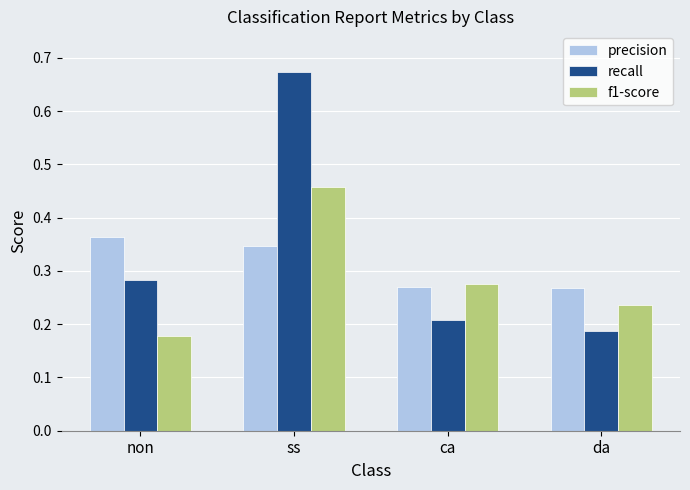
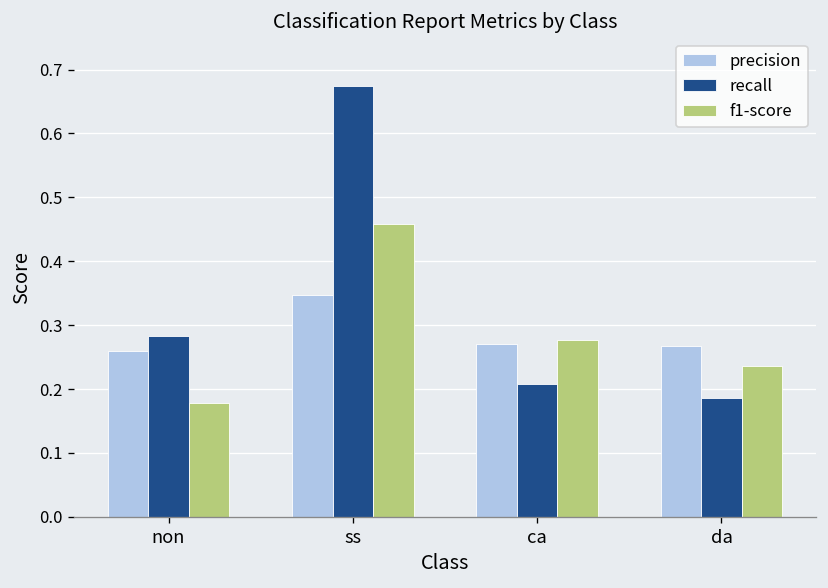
  {
    "precision": {
-     "non": 0.36,
+     "non": 0.26,
      "ss": 0.35,
      "ca": 0.27,
      "da": 0.27
    },
    "recall": {
      "non": 0.28,
      "ss": 0.67,
      "ca": 0.21,
      "da": 0.19
    },
    "f1-score": {
      "non": 0.18,
      "ss": 0.46,
      "ca": 0.28,
      "da": 0.24
    }
  }
